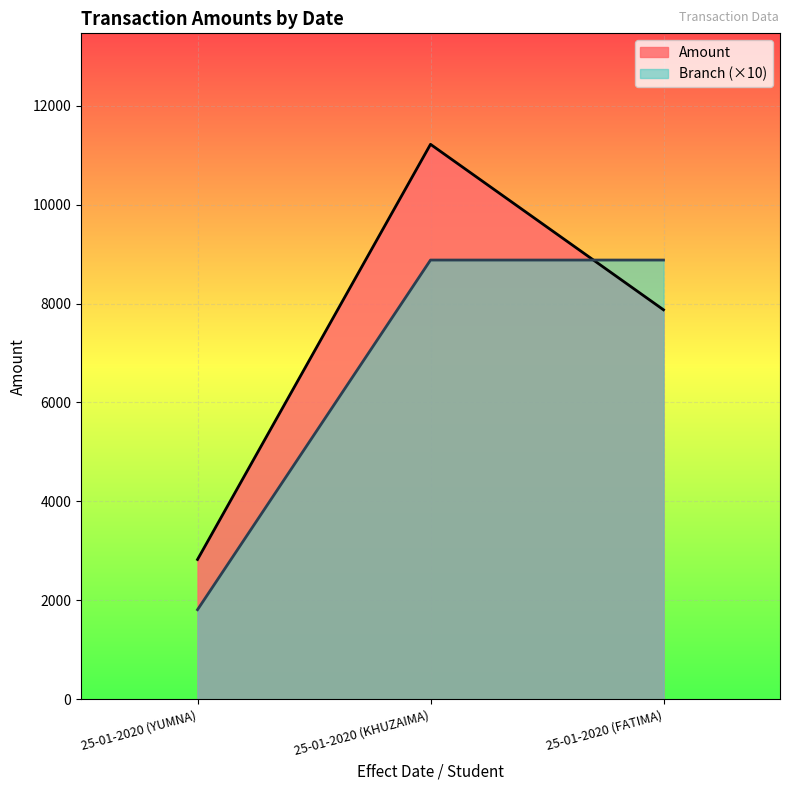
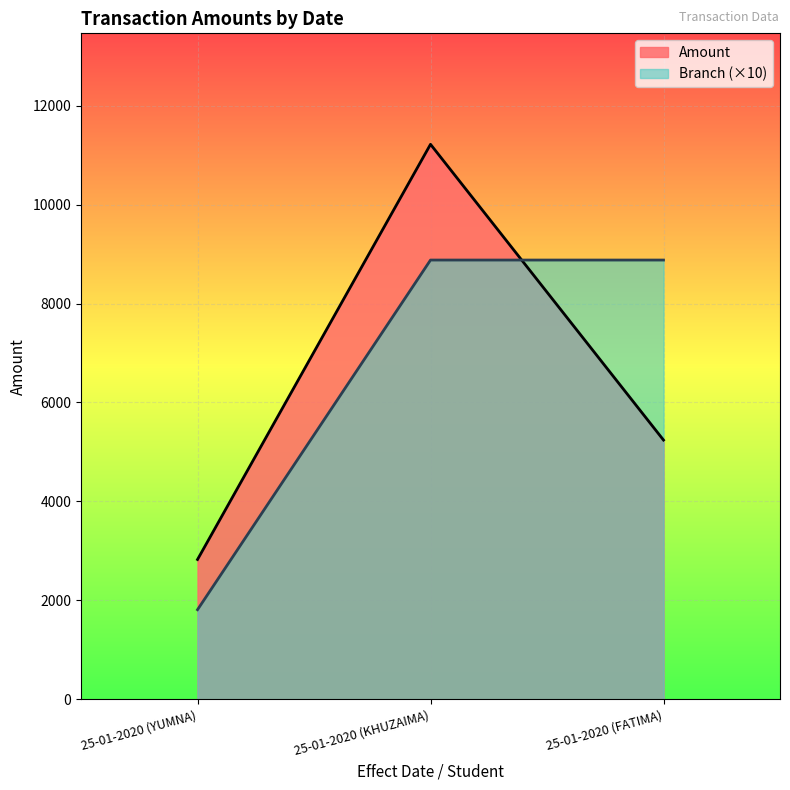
  {
    "Amount": {
      "25-01-2020 (YUMNA)": 2800,
      "25-01-2020 (KHUZAIMA)": 11200,
-     "25-01-2020 (FATIMA)": 7900
+     "25-01-2020 (FATIMA)": 5200
    },
    "Branch (×10)": {
      "25-01-2020 (YUMNA)": 1800,
      "25-01-2020 (KHUZAIMA)": 8900,
      "25-01-2020 (FATIMA)": 8900
    }
  }
